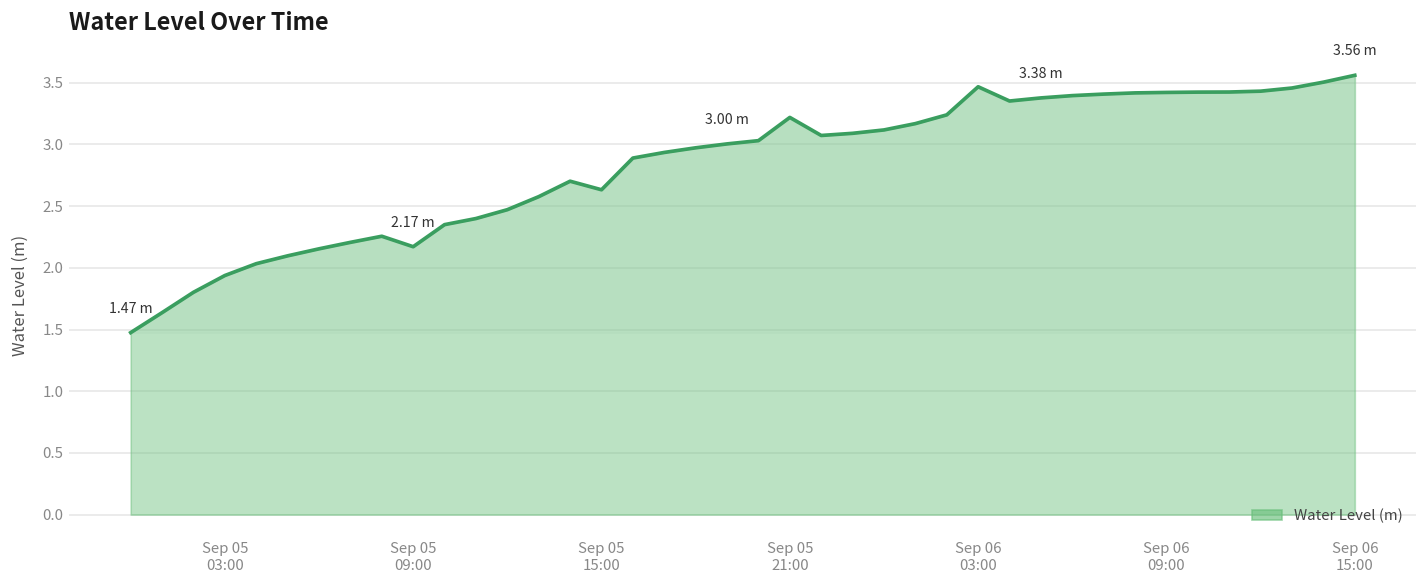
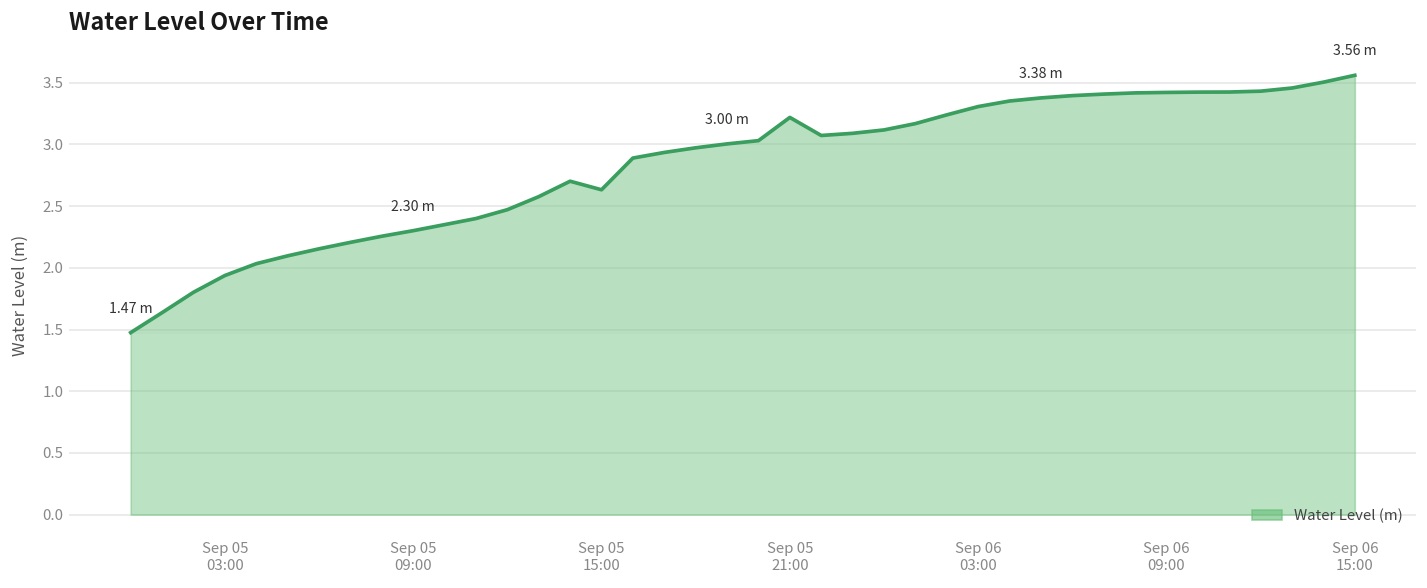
  {
-   "Sep 05 09:00": 2.17,
-   "Sep 06 03:00": 3.47,
+   "Sep 05 09:00": 2.30,
+   "Sep 06 03:00": 3.31,
    "Sep 06 15:00": 3.56
  }
